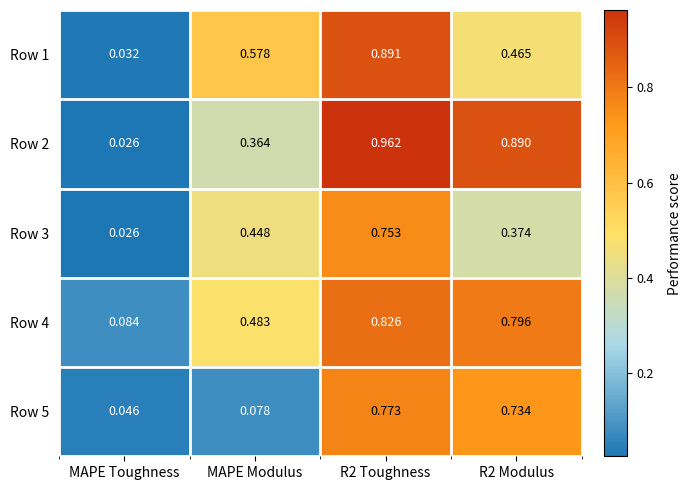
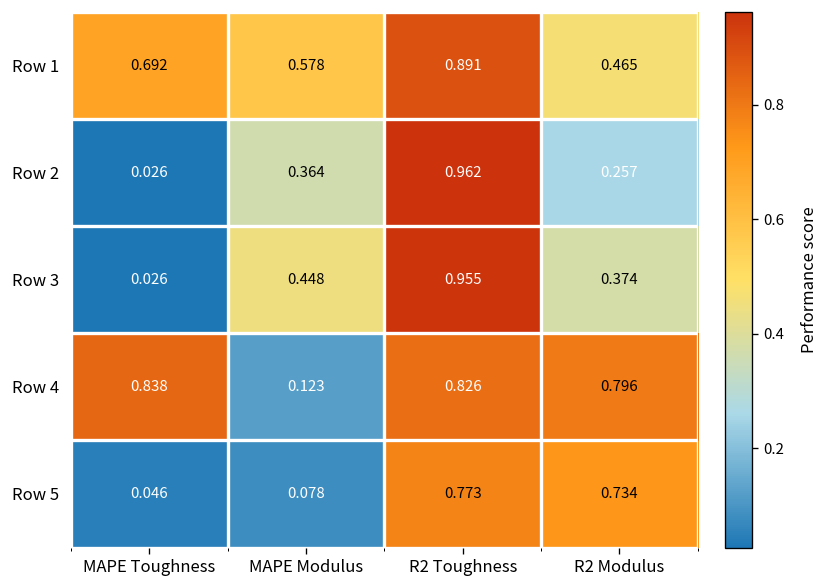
  {
    "Row 1": {
-     "MAPE Toughness": 0.032,
+     "MAPE Toughness": 0.692,
      "MAPE Modulus": 0.578,
      "R2 Toughness": 0.891,
      "R2 Modulus": 0.465
    },
    "Row 2": {
      "MAPE Toughness": 0.026,
      "MAPE Modulus": 0.364,
      "R2 Toughness": 0.962,
-     "R2 Modulus": 0.890
+     "R2 Modulus": 0.257
    },
    "Row 3": {
      "MAPE Toughness": 0.026,
      "MAPE Modulus": 0.448,
-     "R2 Toughness": 0.753,
+     "R2 Toughness": 0.955,
      "R2 Modulus": 0.374
    },
    "Row 4": {
-     "MAPE Toughness": 0.084,
-     "MAPE Modulus": 0.483,
+     "MAPE Toughness": 0.838,
+     "MAPE Modulus": 0.123,
      "R2 Toughness": 0.826,
      "R2 Modulus": 0.796
    },
    "Row 5": {
      "MAPE Toughness": 0.046,
      "MAPE Modulus": 0.078,
      "R2 Toughness": 0.773,
      "R2 Modulus": 0.734
    }
  }
